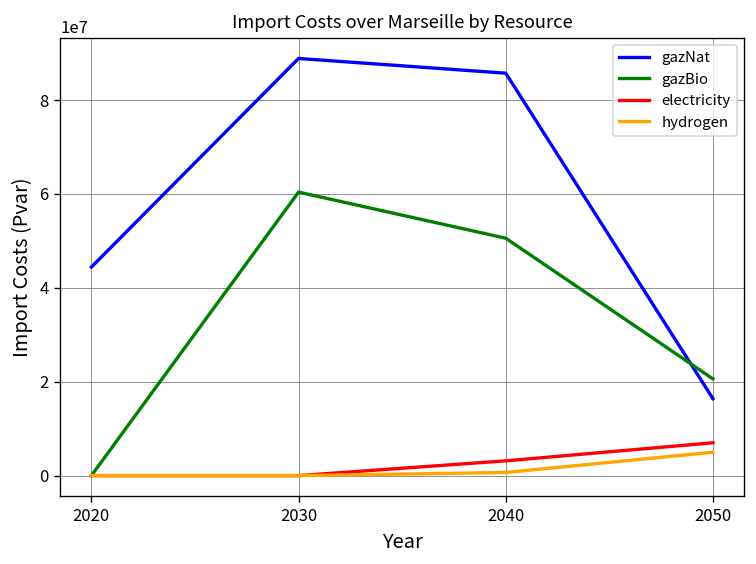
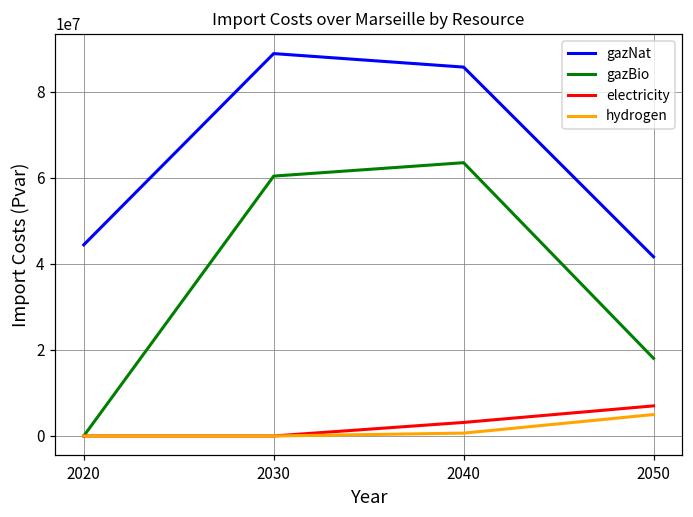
  {
    "gazNat": {
      "2020": 44000000,
      "2030": 89000000,
      "2040": 86000000,
-     "2050": 16000000
+     "2050": 42000000
    },
    "gazBio": {
      "2030": 60000000,
-     "2040": 51000000,
-     "2050": 21000000
+     "2040": 64000000,
+     "2050": 18000000
    },
    "electricity": {
      "2040": 3000000,
      "2050": 7000000
    },
    "hydrogen": {
      "2040": 1000000,
      "2050": 5000000
    }
  }
